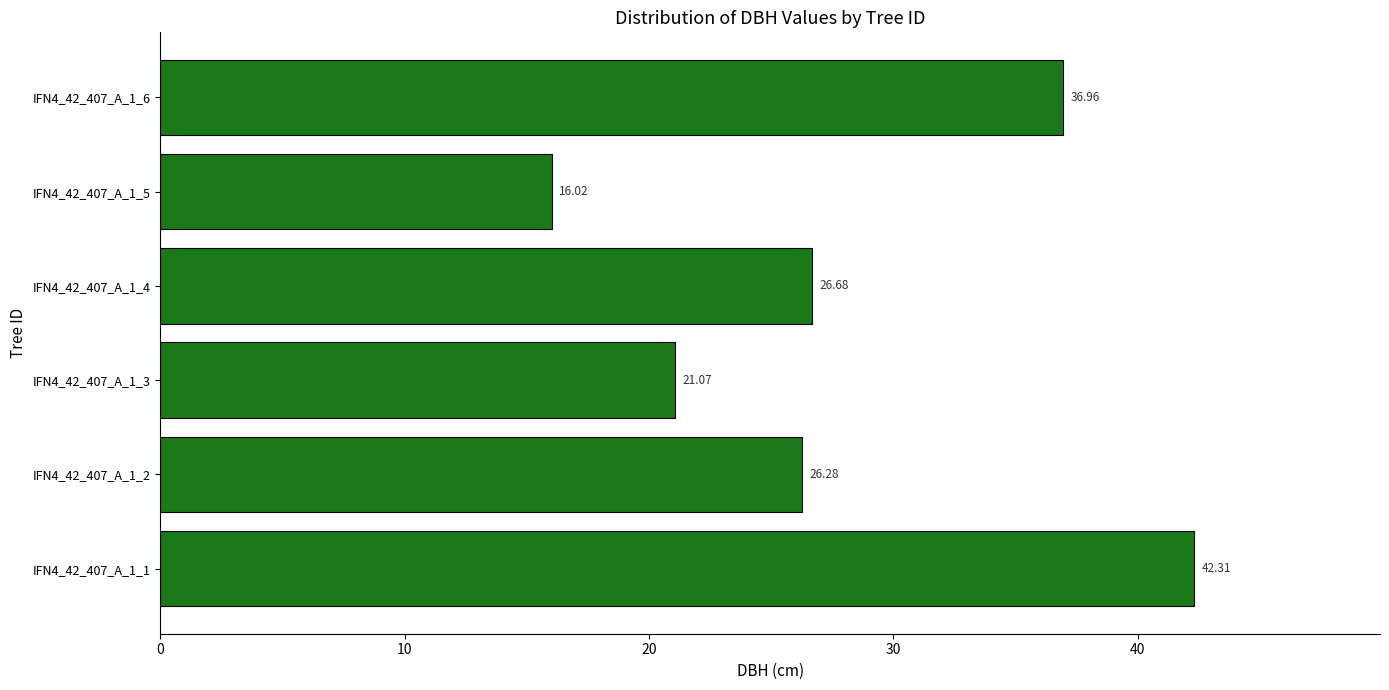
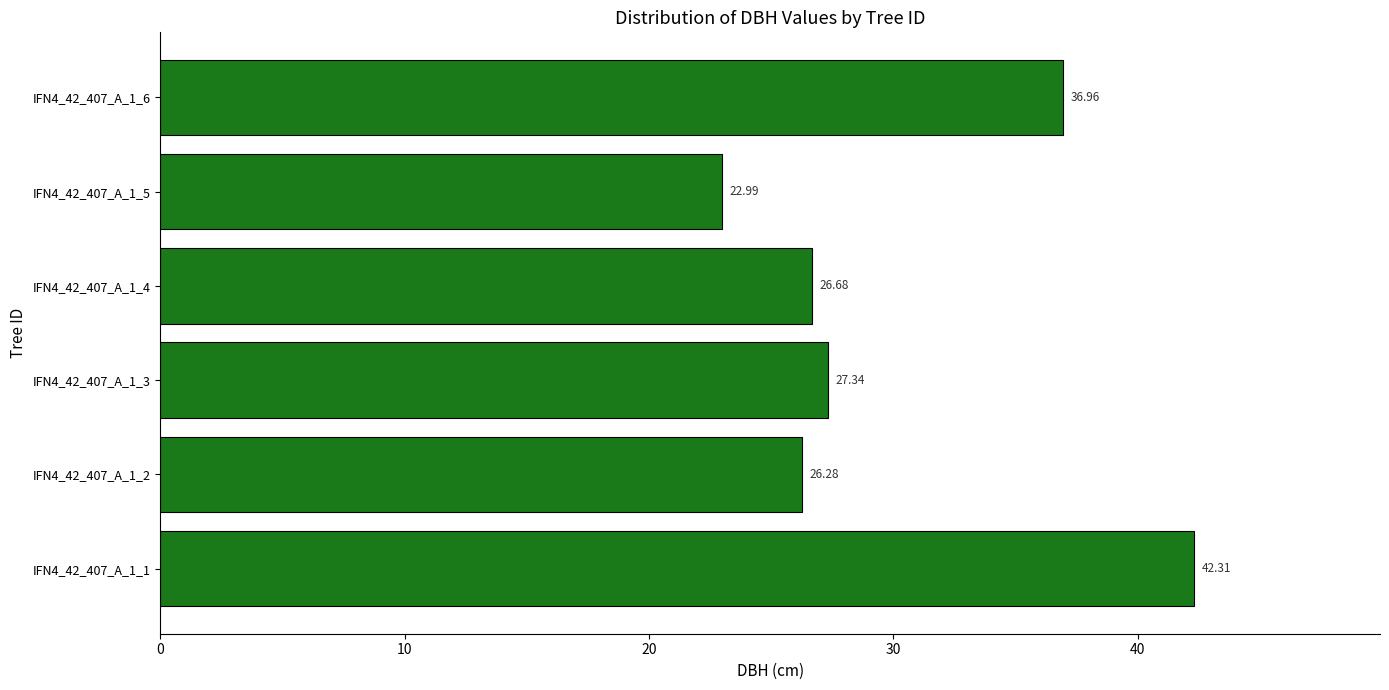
  {
    "IFN4_42_407_A_1_6": 36.96,
-   "IFN4_42_407_A_1_5": 16.02,
+   "IFN4_42_407_A_1_5": 22.99,
    "IFN4_42_407_A_1_4": 26.68,
-   "IFN4_42_407_A_1_3": 21.07,
+   "IFN4_42_407_A_1_3": 27.34,
    "IFN4_42_407_A_1_2": 26.28,
    "IFN4_42_407_A_1_1": 42.31
  }
